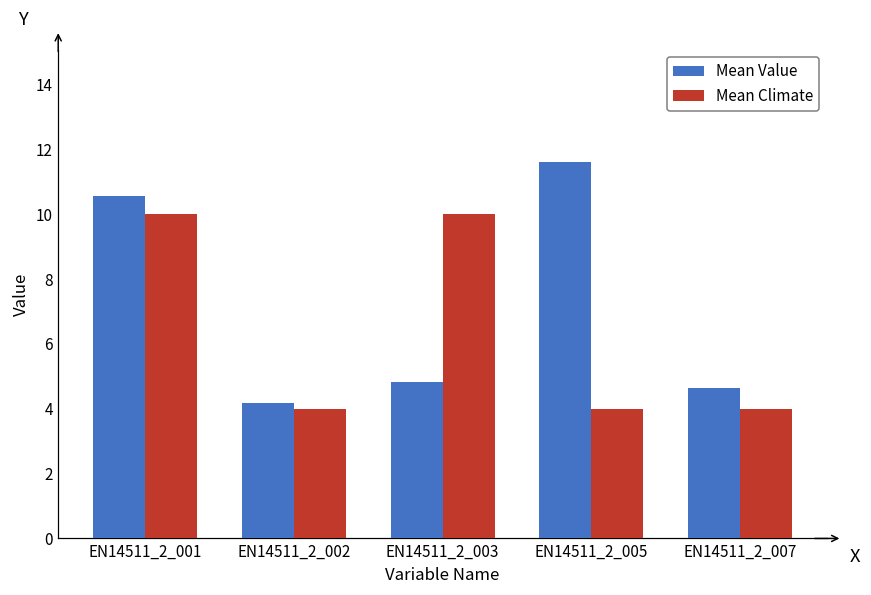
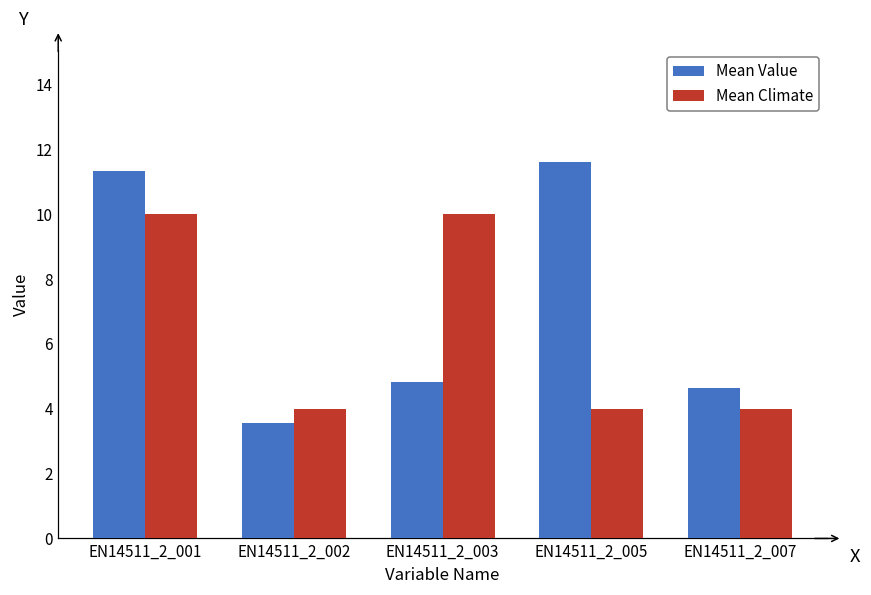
  {
    "Mean Value": {
-     "EN14511_2_001": 10.6,
-     "EN14511_2_002": 4.2,
+     "EN14511_2_001": 11.3,
+     "EN14511_2_002": 3.6,
      "EN14511_2_003": 4.8,
      "EN14511_2_005": 11.6,
      "EN14511_2_007": 4.7
    },
    "Mean Climate": {
      "EN14511_2_001": 10.0,
      "EN14511_2_002": 4.0,
      "EN14511_2_003": 10.0,
      "EN14511_2_005": 4.0,
      "EN14511_2_007": 4.0
    }
  }
